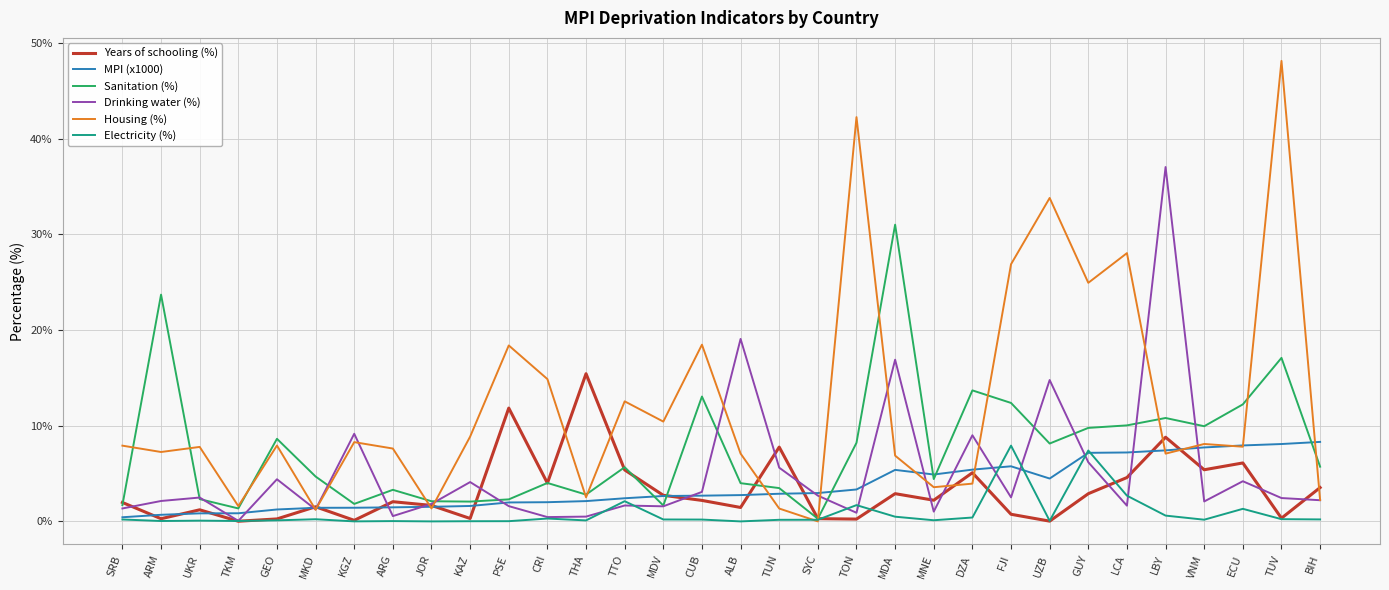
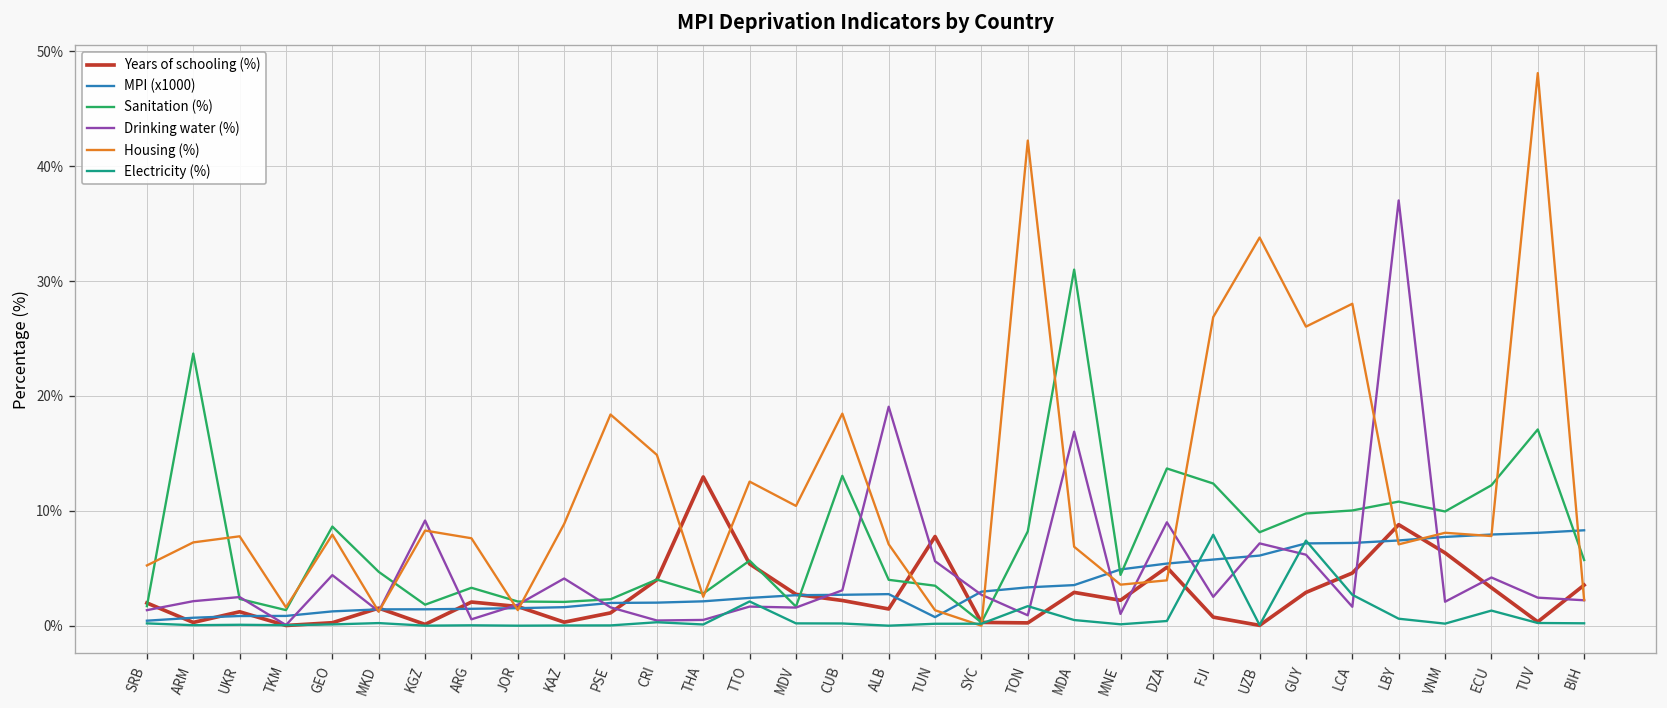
  {
    "Years of schooling (%)": {
      "SRB": "2%",
      "UKR": "1%",
      "ARG": "2%",
      "KAZ": "0%",
-     "PSE": "12%",
-     "THA": "15%",
+     "PSE": "1%",
+     "THA": "13%",
      "TTO": "5%",
      "CUB": "2%",
      "ALB": "1%",
      "TUN": "8%",
      "TON": "0%",
      "MDA": "3%",
      "MNE": "2%",
      "DZA": "5%",
      "FJI": "1%",
      "GUY": "3%",
      "LCA": "5%",
      "LBY": "9%",
-     "VNM": "5%",
-     "ECU": "6%",
+     "VNM": "6%",
+     "ECU": "3%",
      "BIH": "4%"
    },
    "MPI (x1000)": {
      "ARM": "1%",
      "UKR": "1%",
      "TKM": "1%",
      "GEO": "1%",
      "KGZ": "1%",
      "ARG": "1%",
      "KAZ": "2%",
      "PSE": "2%",
      "CRI": "2%",
      "THA": "2%",
      "TTO": "2%",
      "CUB": "3%",
      "ALB": "3%",
-     "TUN": "3%",
+     "TUN": "1%",
      "SYC": "3%",
      "TON": "3%",
-     "MDA": "5%",
+     "MDA": "4%",
      "MNE": "5%",
      "DZA": "5%",
      "FJI": "6%",
-     "UZB": "4%",
+     "UZB": "6%",
      "LCA": "7%",
      "LBY": "7%",
      "VNM": "8%",
      "TUV": "8%",
      "BIH": "8%"
    },
    "Drinking water (%)": {
      "SRB": "1%",
      "ARM": "2%",
      "GEO": "4%",
      "KGZ": "9%",
      "ARG": "1%",
      "KAZ": "4%",
      "PSE": "2%",
      "THA": "1%",
      "TTO": "2%",
      "CUB": "3%",
      "ALB": "19%",
      "TUN": "6%",
      "SYC": "3%",
      "TON": "1%",
      "MDA": "17%",
      "MNE": "1%",
      "DZA": "9%",
      "FJI": "3%",
-     "UZB": "15%",
+     "UZB": "7%",
      "GUY": "6%",
      "LCA": "2%",
      "LBY": "37%",
      "VNM": "2%",
      "ECU": "4%",
      "TUV": "2%"
    },
    "Housing (%)": {
-     "SRB": "8%",
+     "SRB": "5%",
      "ARM": "7%",
      "UKR": "8%",
      "GEO": "8%",
      "KGZ": "8%",
      "ARG": "8%",
      "KAZ": "9%",
      "PSE": "18%",
      "CRI": "15%",
      "THA": "3%",
      "TTO": "13%",
      "MDV": "10%",
      "CUB": "18%",
      "ALB": "7%",
      "TUN": "1%",
      "TON": "42%",
      "MDA": "7%",
      "MNE": "4%",
      "DZA": "4%",
      "FJI": "27%",
      "UZB": "34%",
-     "GUY": "25%",
+     "GUY": "26%",
      "LCA": "28%",
      "LBY": "7%",
      "VNM": "8%",
      "TUV": "48%"
    }
  }
